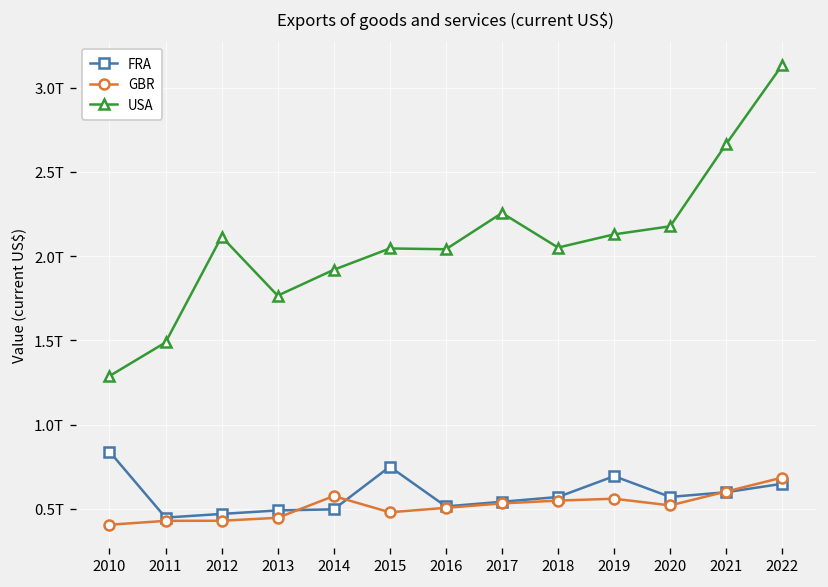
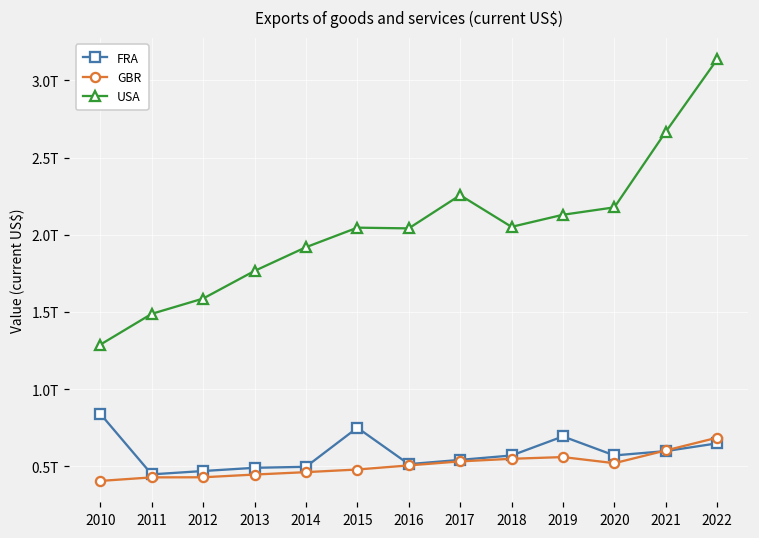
  {
    "FRA": {
      "2010": "0.84T",
      "2011": "0.45T",
      "2012": "0.47T",
      "2013": "0.49T",
      "2014": "0.50T",
      "2015": "0.75T",
      "2018": "0.57T",
      "2019": "0.69T",
      "2020": "0.57T",
      "2022": "0.65T"
    },
    "GBR": {
      "2010": "0.41T",
      "2011": "0.43T",
      "2012": "0.43T",
      "2013": "0.45T",
-     "2014": "0.58T",
+     "2014": "0.46T",
      "2015": "0.48T",
      "2018": "0.55T",
      "2019": "0.56T",
      "2020": "0.52T",
      "2022": "0.69T"
    },
    "USA": {
      "2010": "1.29T",
      "2011": "1.49T",
-     "2012": "2.12T",
+     "2012": "1.59T",
      "2013": "1.77T",
      "2014": "1.92T",
      "2015": "2.05T",
      "2016": "2.04T",
      "2017": "2.26T",
      "2018": "2.05T",
      "2019": "2.13T",
      "2020": "2.18T",
      "2021": "2.67T",
      "2022": "3.14T"
    }
  }
